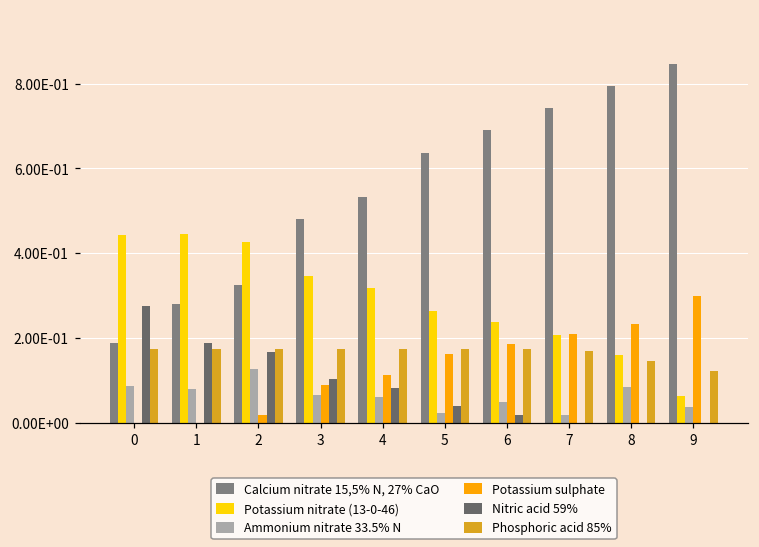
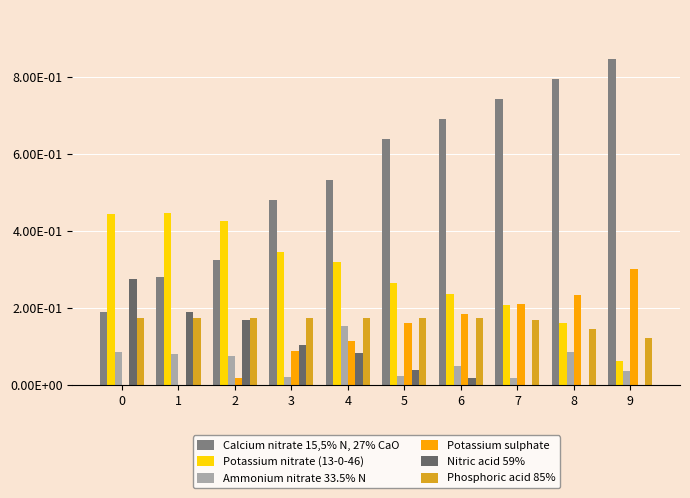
  {
    "Ammonium nitrate 33.5% N": {
      "0": 0.09,
      "1": 0.08,
-     "2": 0.13,
-     "3": 0.06,
-     "4": 0.06,
+     "2": 0.08,
+     "3": 0.02,
+     "4": 0.15,
      "5": 0.02,
      "6": 0.05,
      "7": 0.02,
      "8": 0.08,
      "9": 0.04
    }
  }
